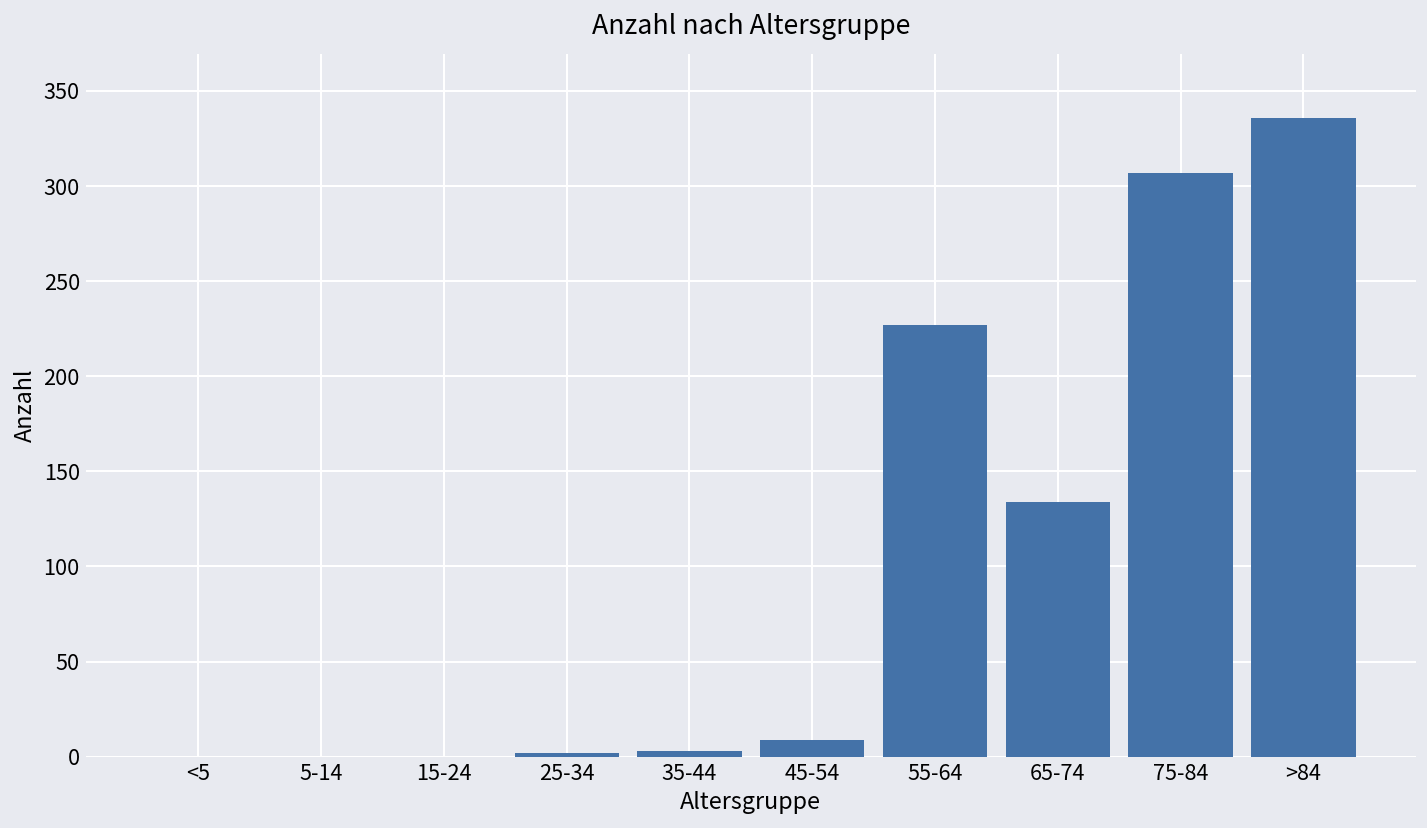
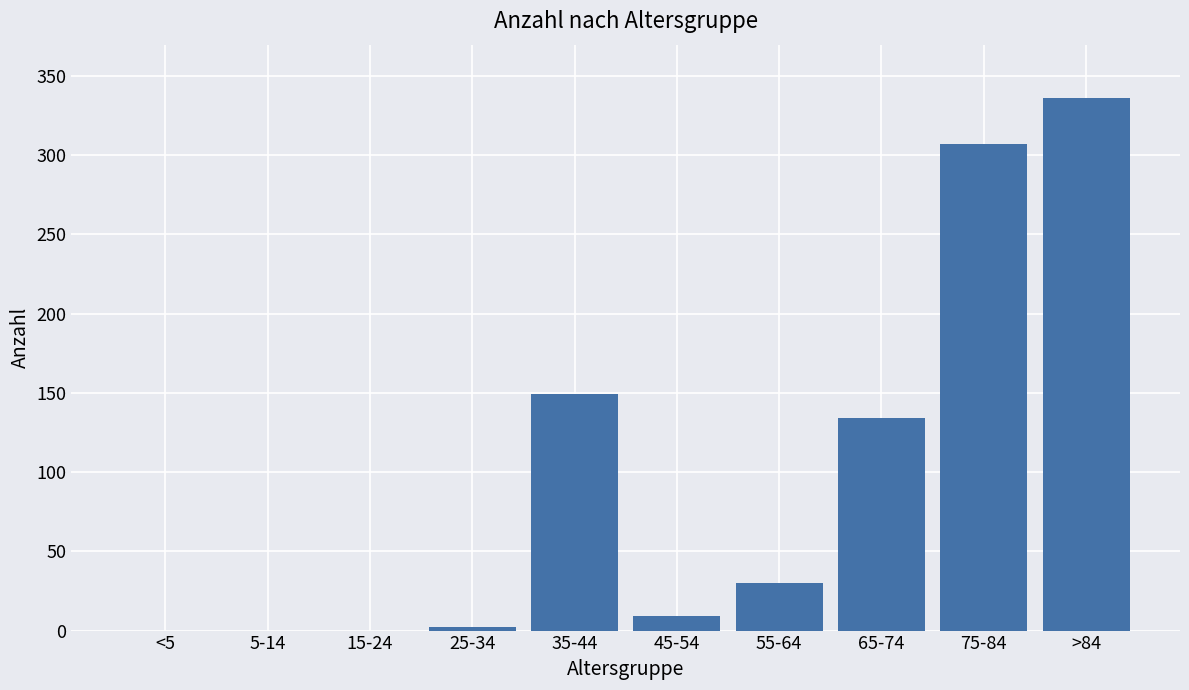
  {
    "<5": 0,
    "5-14": 0,
    "15-24": 0,
    "25-34": 2,
-   "35-44": 3,
+   "35-44": 149,
    "45-54": 9,
-   "55-64": 227,
+   "55-64": 30,
    "65-74": 134,
    "75-84": 307,
    ">84": 336
  }
